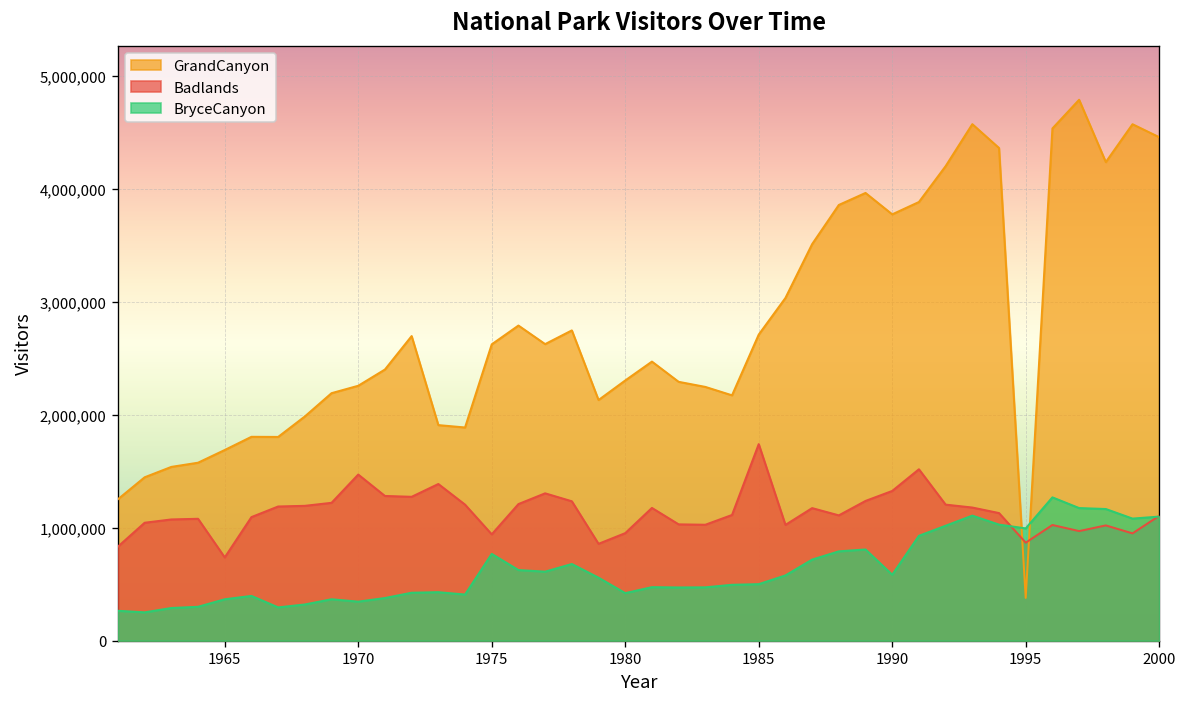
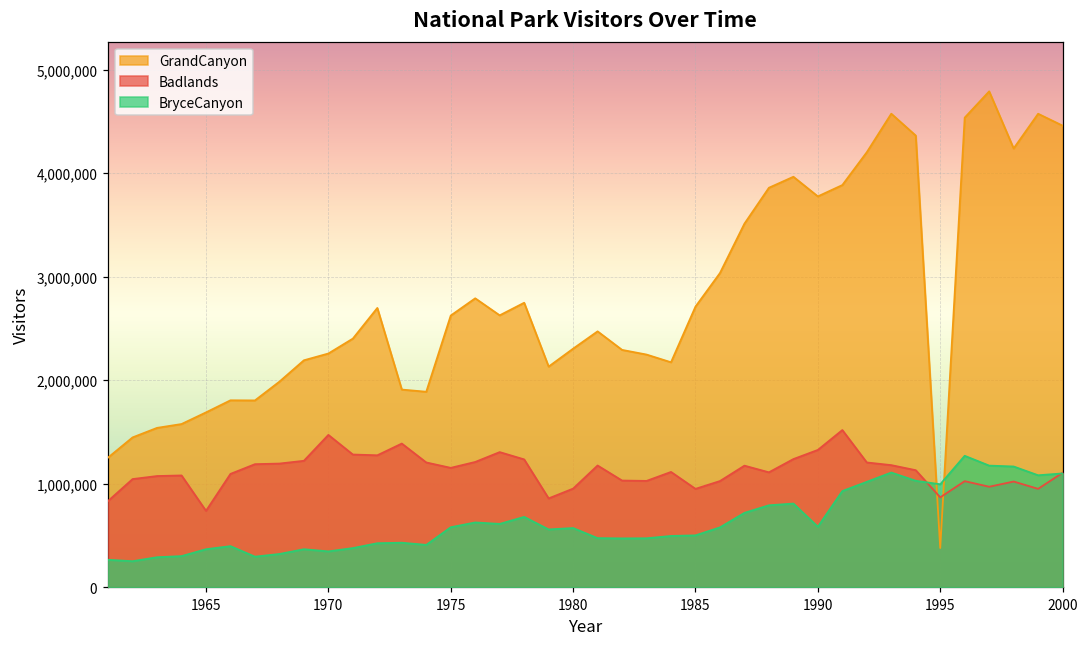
  {
    "GrandCanyon": {
      "1965": "1,700,000",
      "1970": "2,300,000",
      "1975": "2,600,000",
      "1980": "2,300,000",
      "1985": "2,700,000",
      "1990": "3,800,000",
      "1995": "400,000",
      "2000": "4,500,000"
    },
    "Badlands": {
      "1965": "700,000",
      "1970": "1,500,000",
-     "1975": "900,000",
+     "1975": "1,200,000",
      "1980": "1,000,000",
-     "1985": "1,700,000",
+     "1985": "1,000,000",
      "1990": "1,300,000",
      "1995": "900,000"
    },
    "BryceCanyon": {
      "1965": "400,000",
      "1970": "300,000",
-     "1975": "800,000",
-     "1980": "400,000",
+     "1975": "600,000",
+     "1980": "600,000",
      "1985": "500,000",
      "1990": "600,000",
      "1995": "1,000,000"
    }
  }
